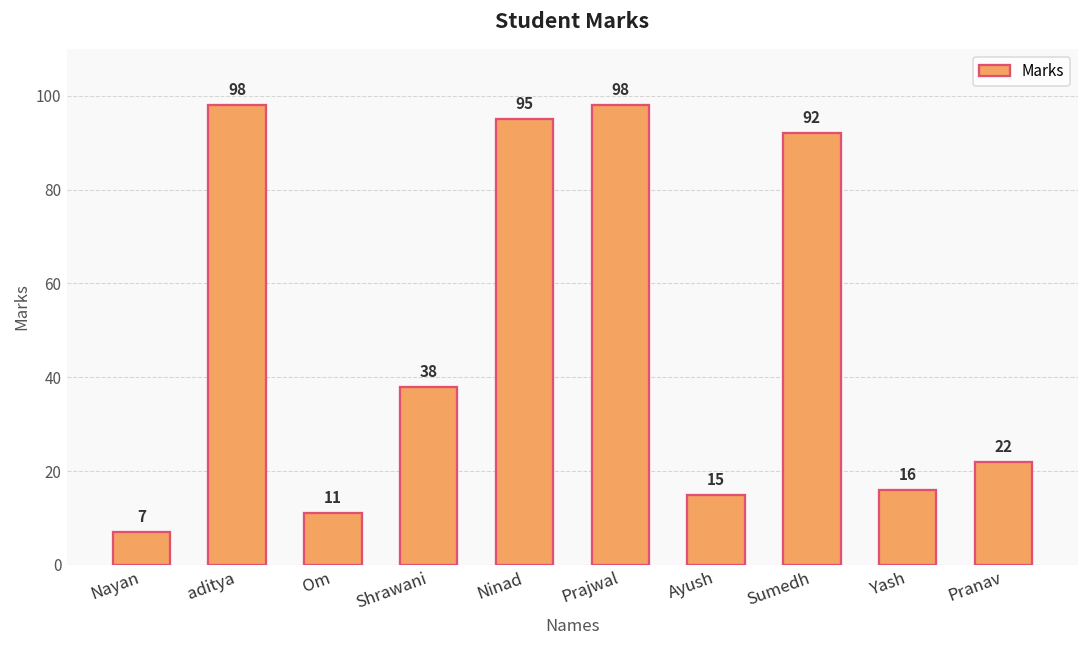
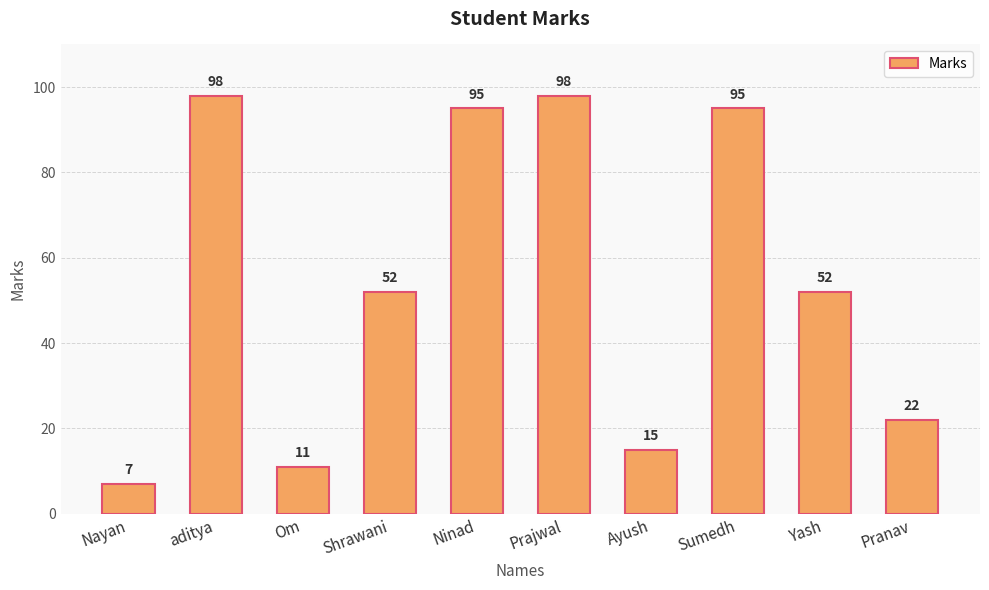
  {
    "Nayan": 7,
    "aditya": 98,
    "Om": 11,
-   "Shrawani": 38,
+   "Shrawani": 52,
    "Ninad": 95,
    "Prajwal": 98,
    "Ayush": 15,
-   "Sumedh": 92,
-   "Yash": 16,
+   "Sumedh": 95,
+   "Yash": 52,
    "Pranav": 22
  }
